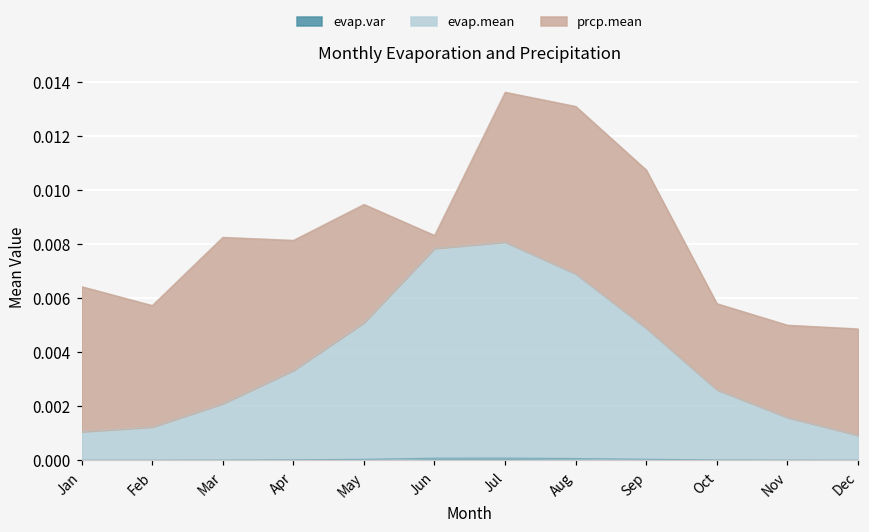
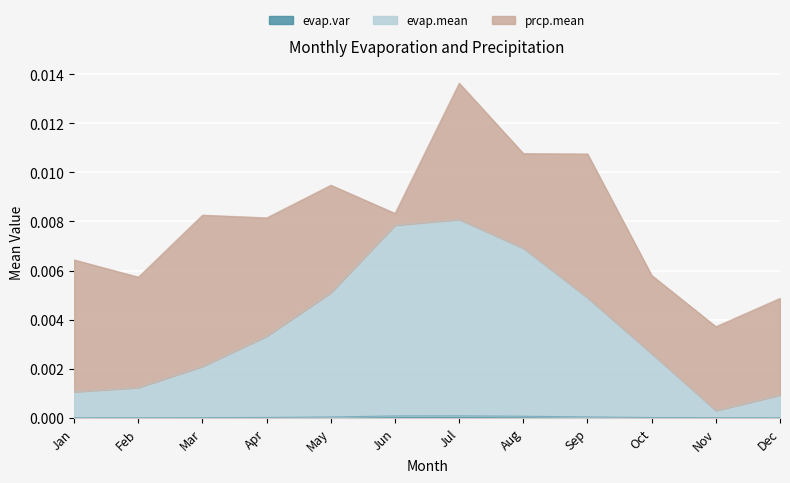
  {
    "evap.var": {
      "Jan": 0.0000,
      "Feb": 0.0000,
      "Mar": 0.0000,
      "Apr": 0.0000,
      "May": 0.0000,
      "Jun": 0.0001,
      "Jul": 0.0001,
      "Aug": 0.0001,
      "Sep": 0.0000,
      "Oct": 0.0000,
      "Nov": 0.0000,
      "Dec": 0.0000
    },
    "evap.mean": {
      "Jan": 0.0011,
      "Feb": 0.0012,
      "Mar": 0.0021,
      "Apr": 0.0033,
      "May": 0.0051,
      "Jun": 0.0078,
      "Jul": 0.0080,
      "Aug": 0.0068,
      "Sep": 0.0049,
      "Oct": 0.0026,
-     "Nov": 0.0016,
+     "Nov": 0.0003,
      "Dec": 0.0009
    },
    "prcp.mean": {
      "Jan": 0.0054,
      "Feb": 0.0045,
      "Mar": 0.0062,
      "Apr": 0.0048,
      "May": 0.0044,
      "Jun": 0.0005,
      "Jul": 0.0055,
-     "Aug": 0.0062,
+     "Aug": 0.0039,
      "Sep": 0.0059,
      "Oct": 0.0032,
      "Nov": 0.0034,
      "Dec": 0.0039
    }
  }
